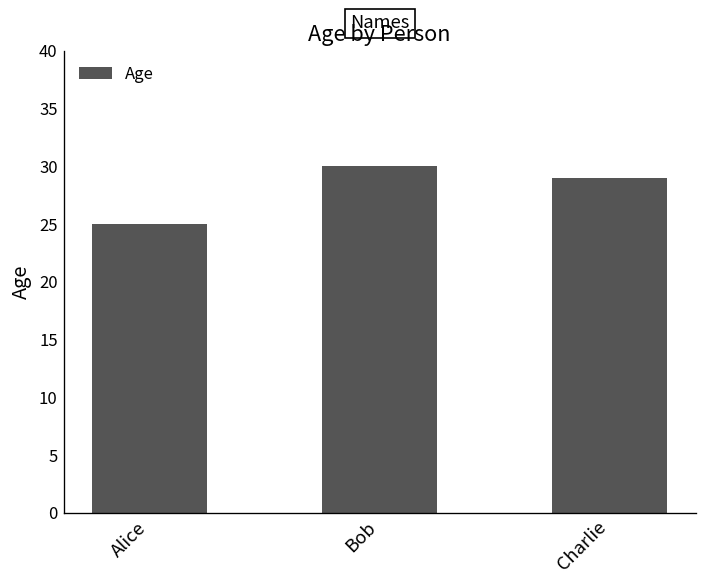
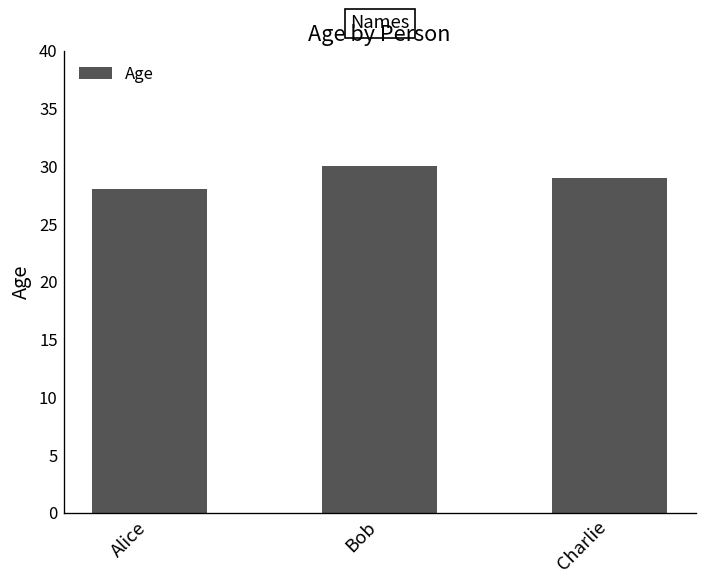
  {
-   "Alice": 25,
+   "Alice": 28,
    "Bob": 30,
    "Charlie": 29
  }
